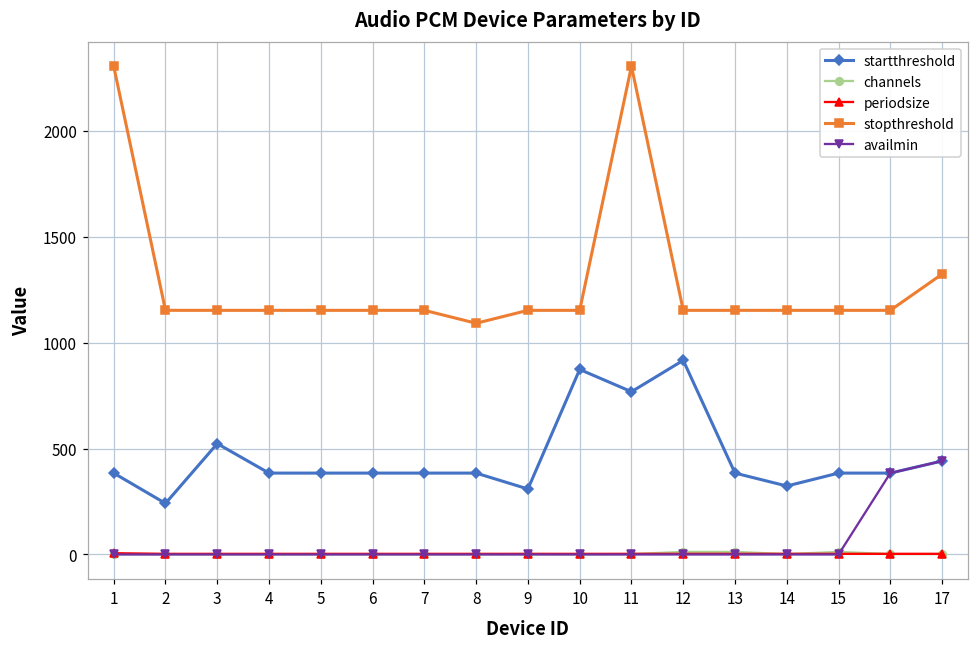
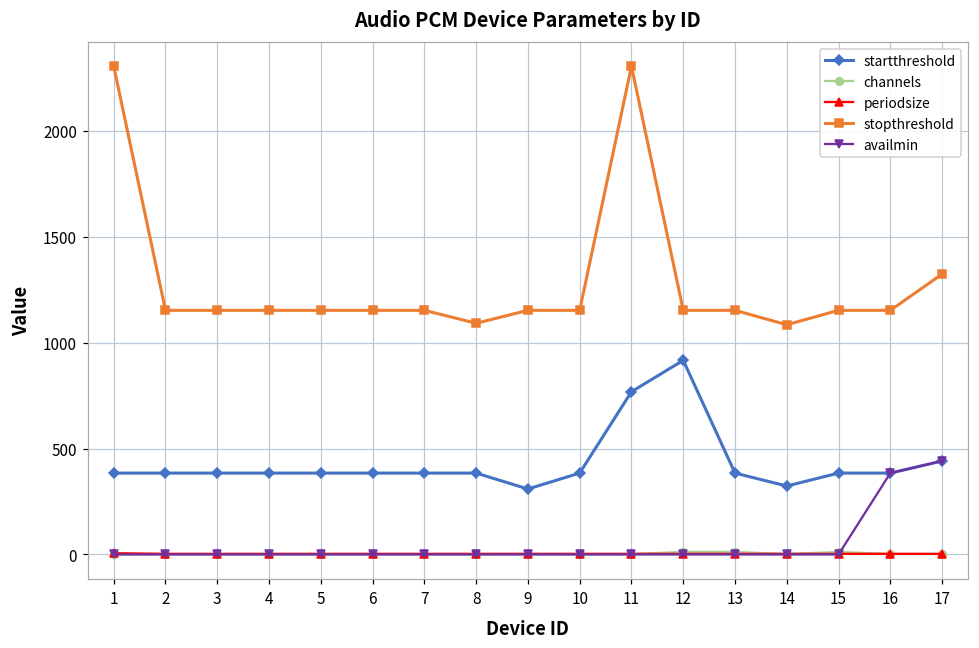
  {
    "startthreshold": {
      "1": 380,
-     "2": 240,
-     "3": 520,
+     "2": 380,
+     "3": 380,
      "4": 380,
      "5": 380,
      "6": 380,
      "7": 380,
      "8": 380,
      "9": 310,
-     "10": 870,
+     "10": 380,
      "11": 770,
      "12": 920,
      "13": 380,
      "14": 320,
      "15": 380
    },
    "stopthreshold": {
      "1": 2300,
      "2": 1150,
      "3": 1150,
      "4": 1150,
      "5": 1150,
      "6": 1150,
      "7": 1150,
      "8": 1090,
      "9": 1150,
      "10": 1150,
      "11": 2300,
      "12": 1150,
      "13": 1150,
-     "14": 1150,
+     "14": 1080,
      "15": 1150,
      "16": 1150,
      "17": 1320
    }
  }
